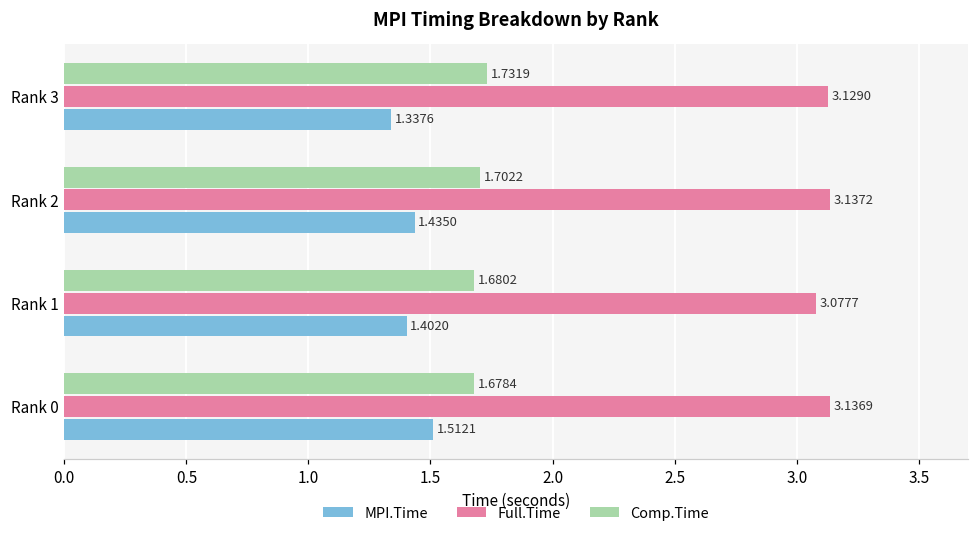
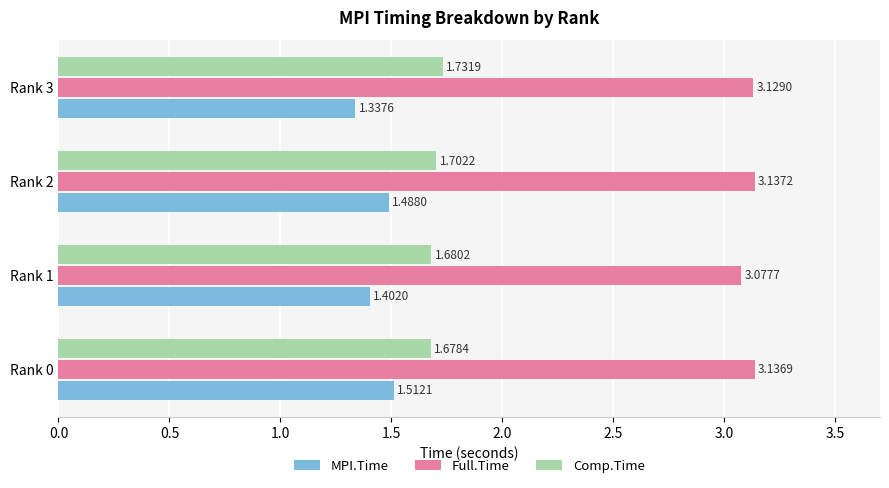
  {
    "MPI.Time": {
      "Rank 3": 1.3376,
-     "Rank 2": 1.4350,
+     "Rank 2": 1.4880,
      "Rank 1": 1.4020,
      "Rank 0": 1.5121
    },
    "Full.Time": {
      "Rank 3": 3.1290,
      "Rank 2": 3.1372,
      "Rank 1": 3.0777,
      "Rank 0": 3.1369
    },
    "Comp.Time": {
      "Rank 3": 1.7319,
      "Rank 2": 1.7022,
      "Rank 1": 1.6802,
      "Rank 0": 1.6784
    }
  }
